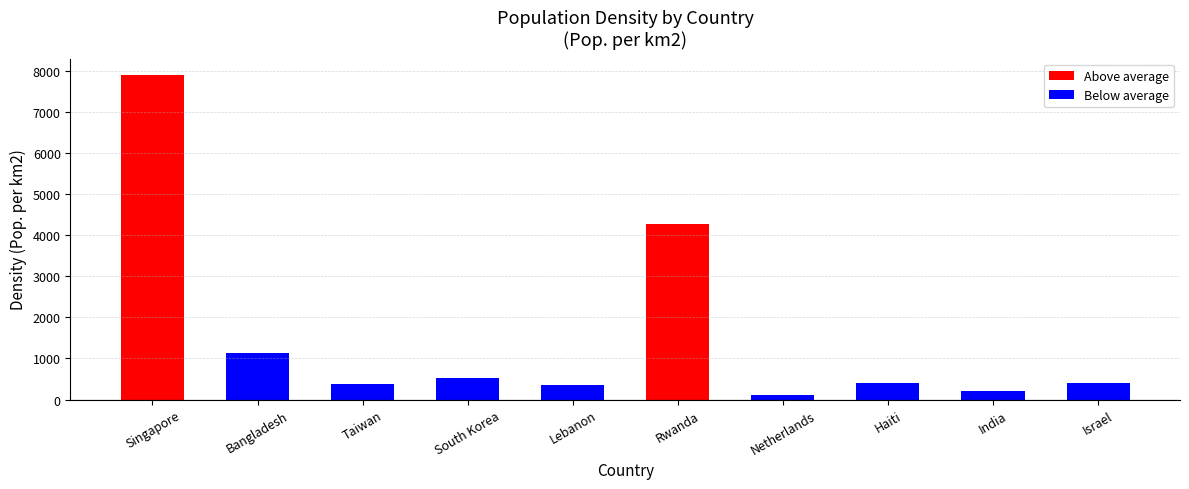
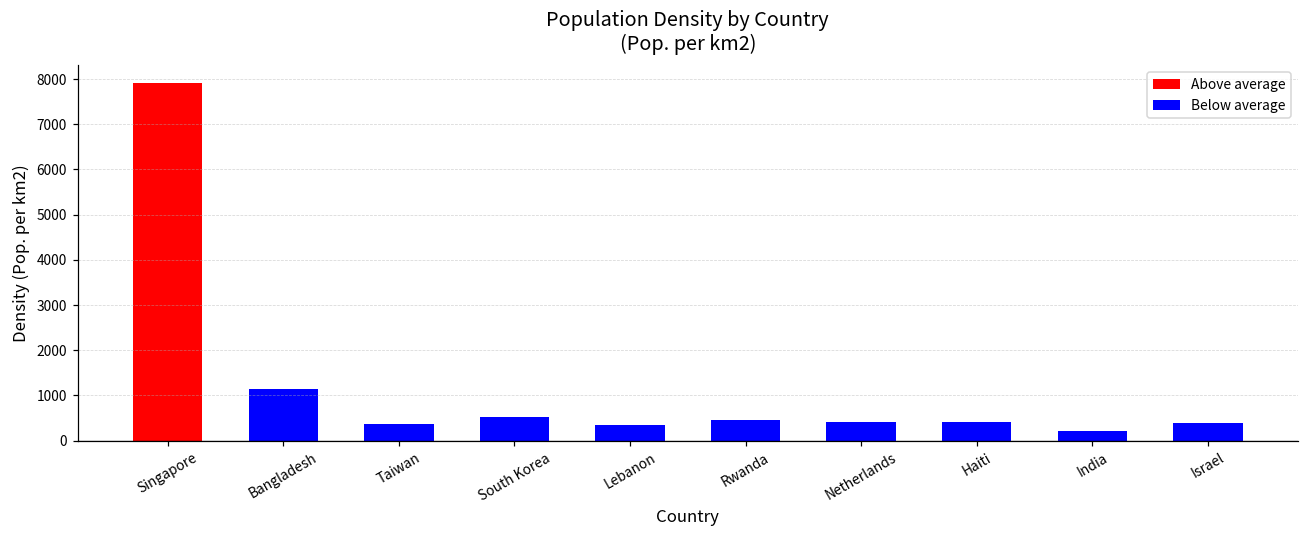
  {
    "Singapore": 7900,
    "Bangladesh": 1100,
    "Taiwan": 400,
    "South Korea": 500,
    "Lebanon": 400,
-   "Rwanda": 4300,
-   "Netherlands": 100,
+   "Rwanda": 400,
+   "Netherlands": 400,
    "Haiti": 400,
    "India": 200,
    "Israel": 400
  }
